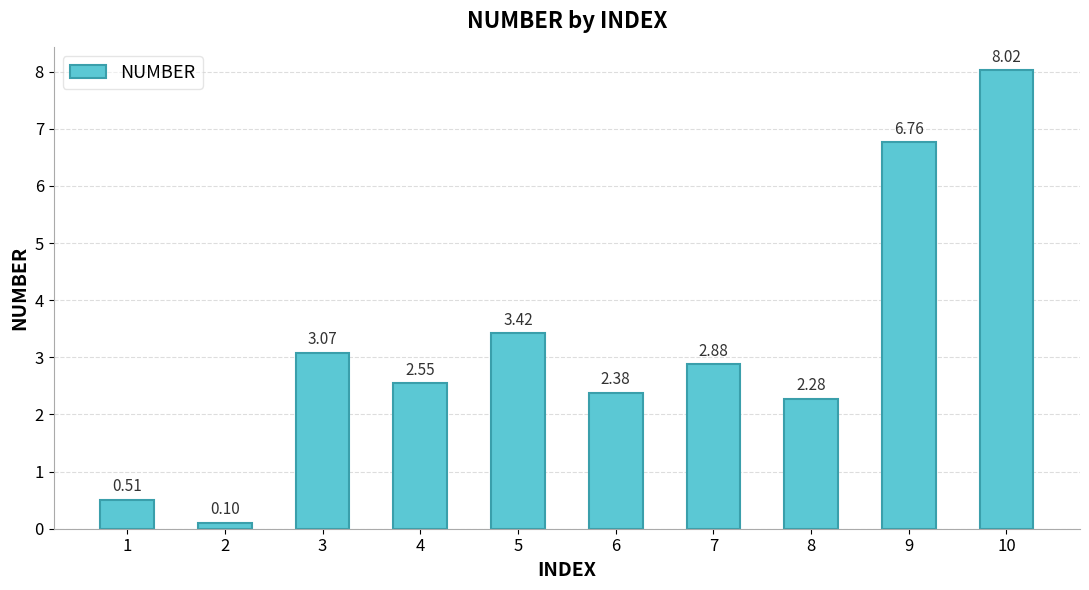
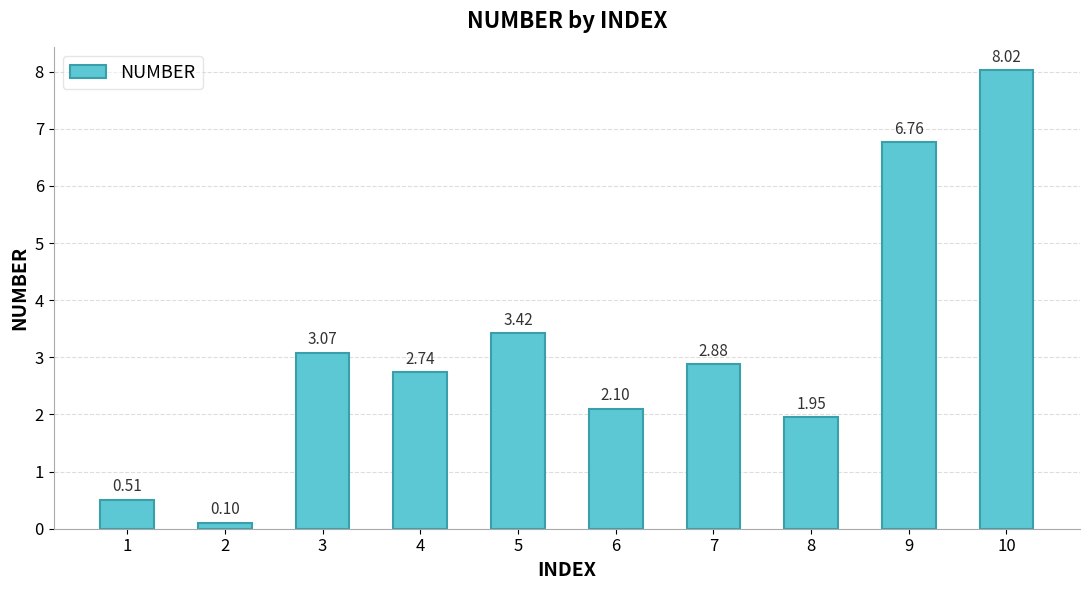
  {
    "1": 0.51,
    "2": 0.10,
    "3": 3.07,
-   "4": 2.55,
+   "4": 2.74,
    "5": 3.42,
-   "6": 2.38,
+   "6": 2.10,
    "7": 2.88,
-   "8": 2.28,
+   "8": 1.95,
    "9": 6.76,
    "10": 8.02
  }
